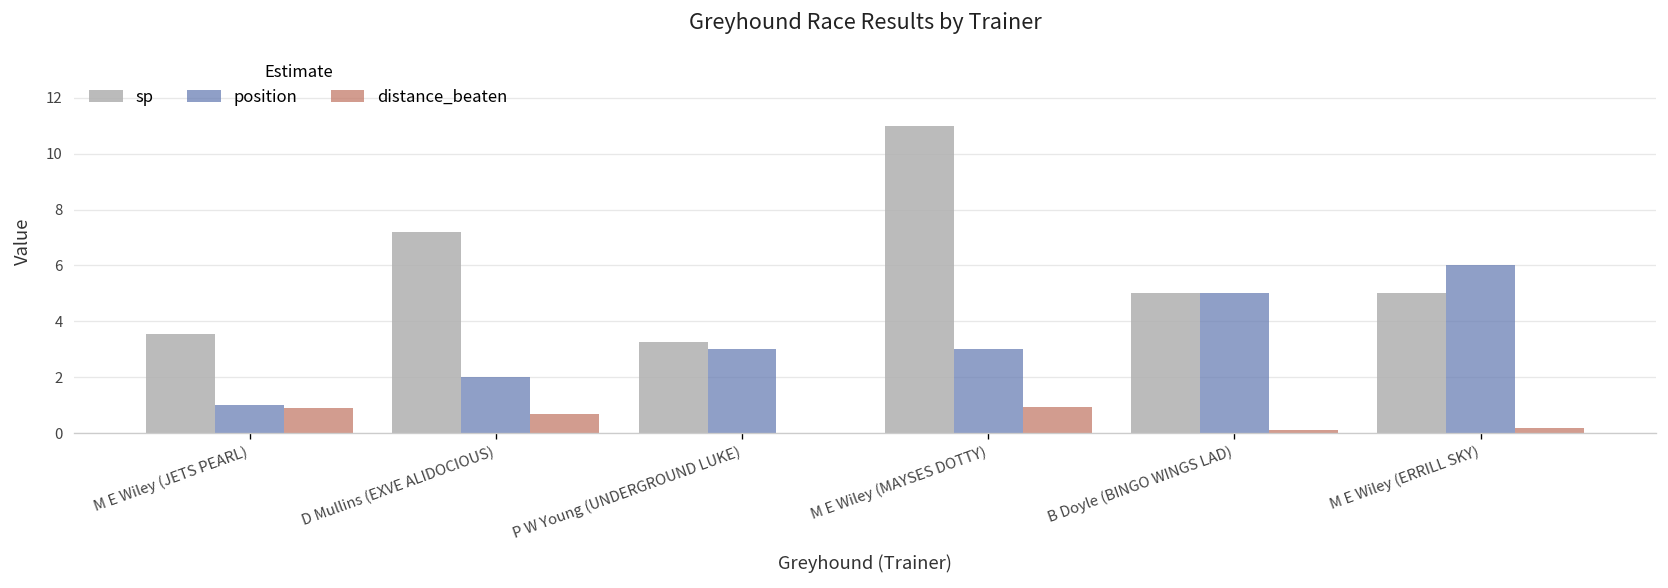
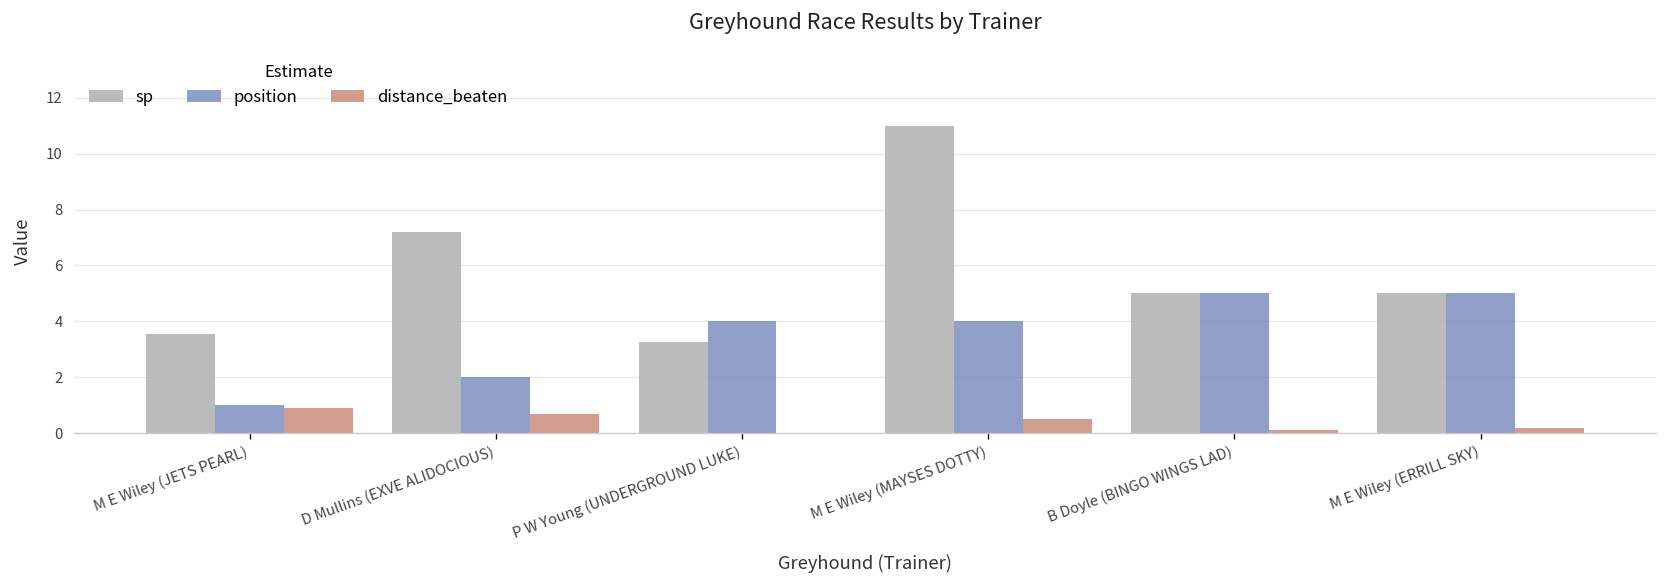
  {
    "sp": {
      "M E Wiley (JETS PEARL)": 3.6,
      "D Mullins (EXVE ALIDOCIOUS)": 7.2,
      "P W Young (UNDERGROUND LUKE)": 3.3,
      "M E Wiley (MAYSES DOTTY)": 11.0,
      "B Doyle (BINGO WINGS LAD)": 5.0,
      "M E Wiley (ERRILL SKY)": 5.0
    },
    "position": {
      "M E Wiley (JETS PEARL)": 1,
      "D Mullins (EXVE ALIDOCIOUS)": 2,
-     "P W Young (UNDERGROUND LUKE)": 3,
-     "M E Wiley (MAYSES DOTTY)": 3,
+     "P W Young (UNDERGROUND LUKE)": 4,
+     "M E Wiley (MAYSES DOTTY)": 4,
      "B Doyle (BINGO WINGS LAD)": 5,
-     "M E Wiley (ERRILL SKY)": 6
+     "M E Wiley (ERRILL SKY)": 5
    },
    "distance_beaten": {
      "M E Wiley (JETS PEARL)": 0.9,
      "D Mullins (EXVE ALIDOCIOUS)": 0.7,
-     "M E Wiley (MAYSES DOTTY)": 1.0,
+     "M E Wiley (MAYSES DOTTY)": 0.5,
      "M E Wiley (ERRILL SKY)": 0.2
    }
  }
